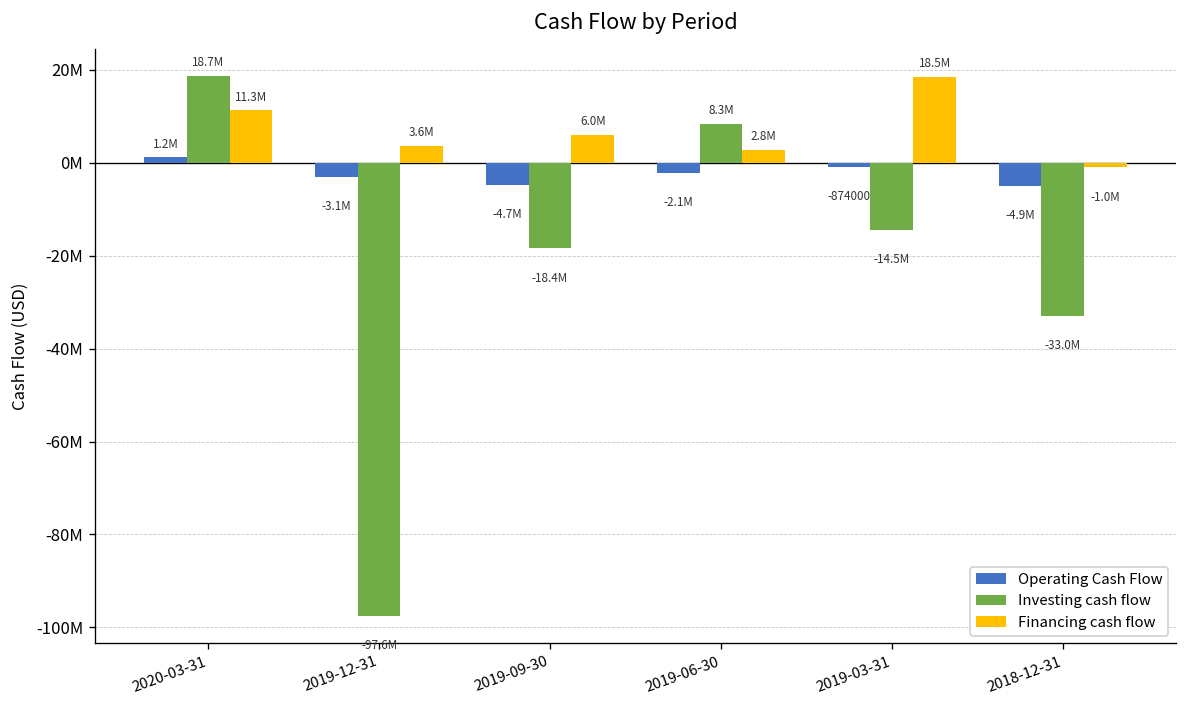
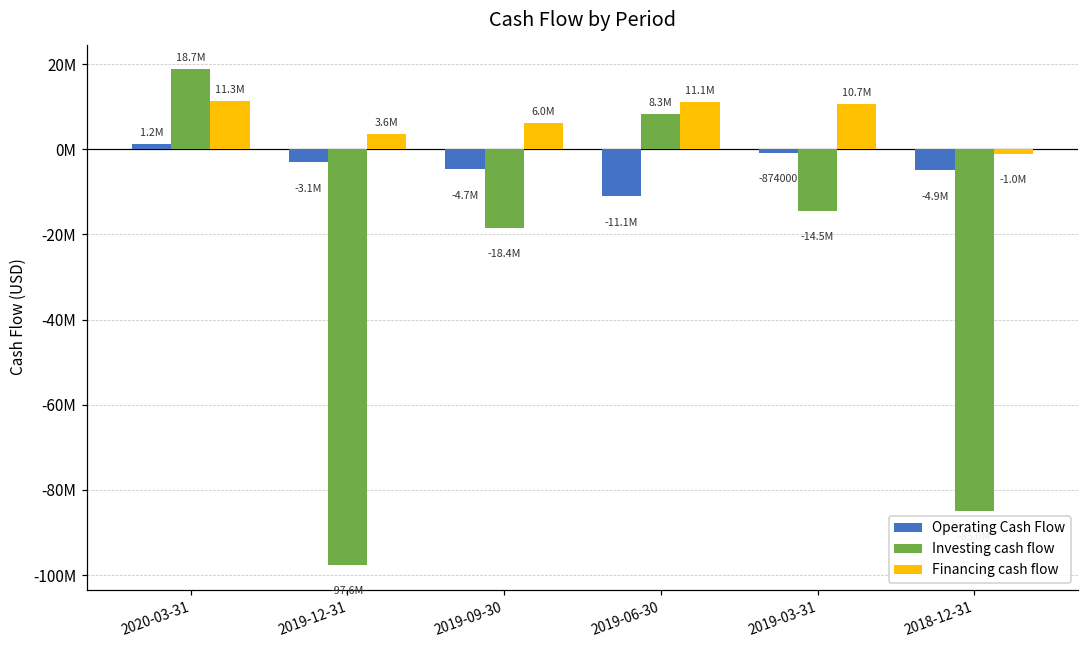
  {
    "Operating Cash Flow": {
      "2020-03-31": "1.2M",
      "2019-12-31": "-3.1M",
      "2019-09-30": "-4.7M",
-     "2019-06-30": "-2.1M",
+     "2019-06-30": "-11.1M",
      "2019-03-31": "-874000",
      "2018-12-31": "-4.9M"
    },
    "Investing cash flow": {
-     "2018-12-31": "-33000000"
+     "2018-12-31": "-85000000"
    },
    "Financing cash flow": {
      "2020-03-31": "11.3M",
      "2019-12-31": "3.6M",
      "2019-09-30": "6.0M",
-     "2019-06-30": "2.8M",
-     "2019-03-31": "18.5M",
+     "2019-06-30": "11.1M",
+     "2019-03-31": "10.7M",
      "2018-12-31": "-1.0M"
    }
  }
